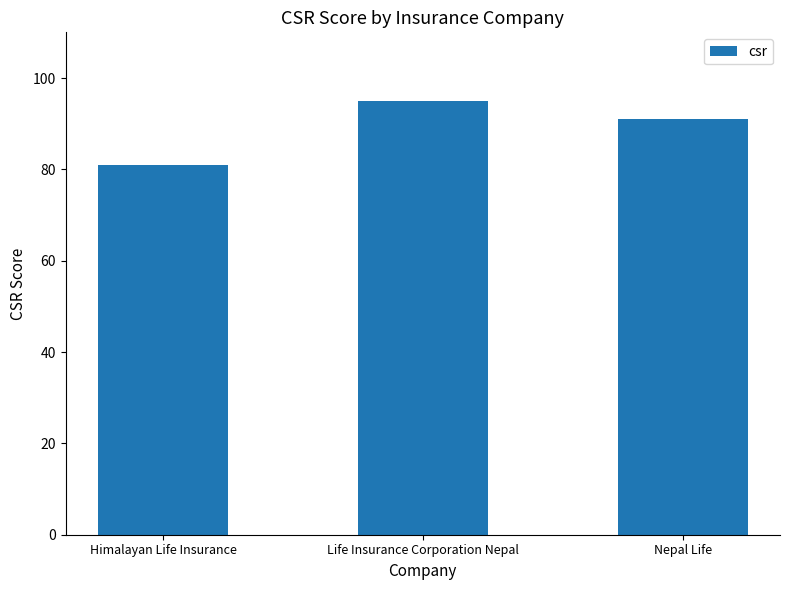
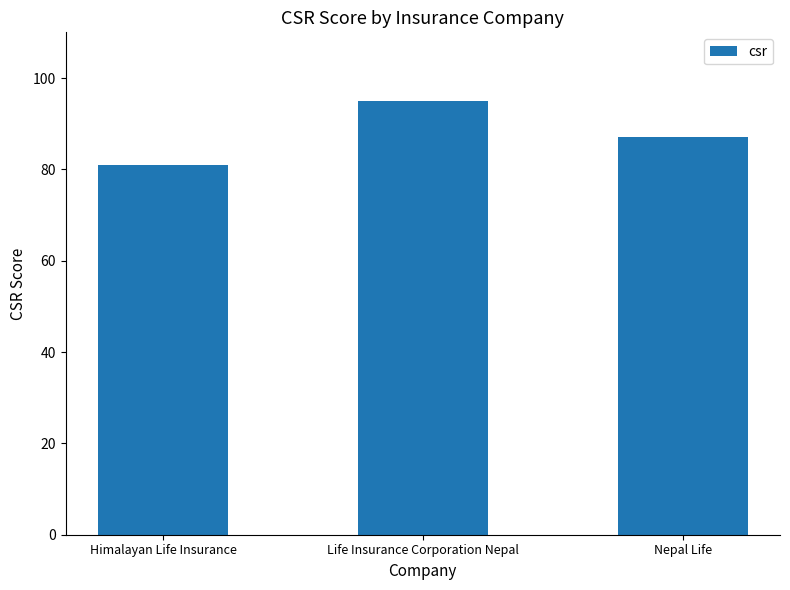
  {
    "Himalayan Life Insurance": 81,
    "Life Insurance Corporation Nepal": 95,
-   "Nepal Life": 91
+   "Nepal Life": 87
  }
